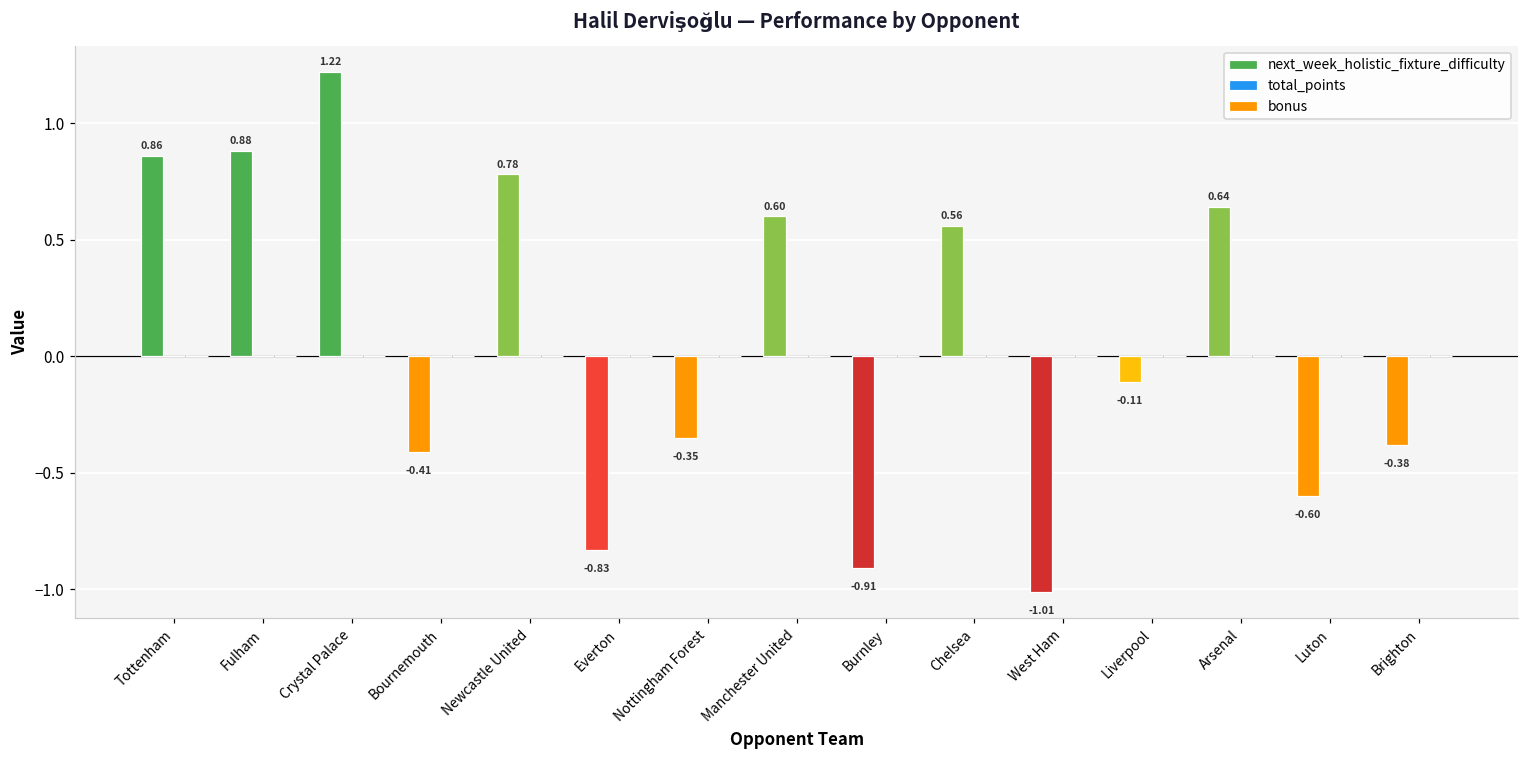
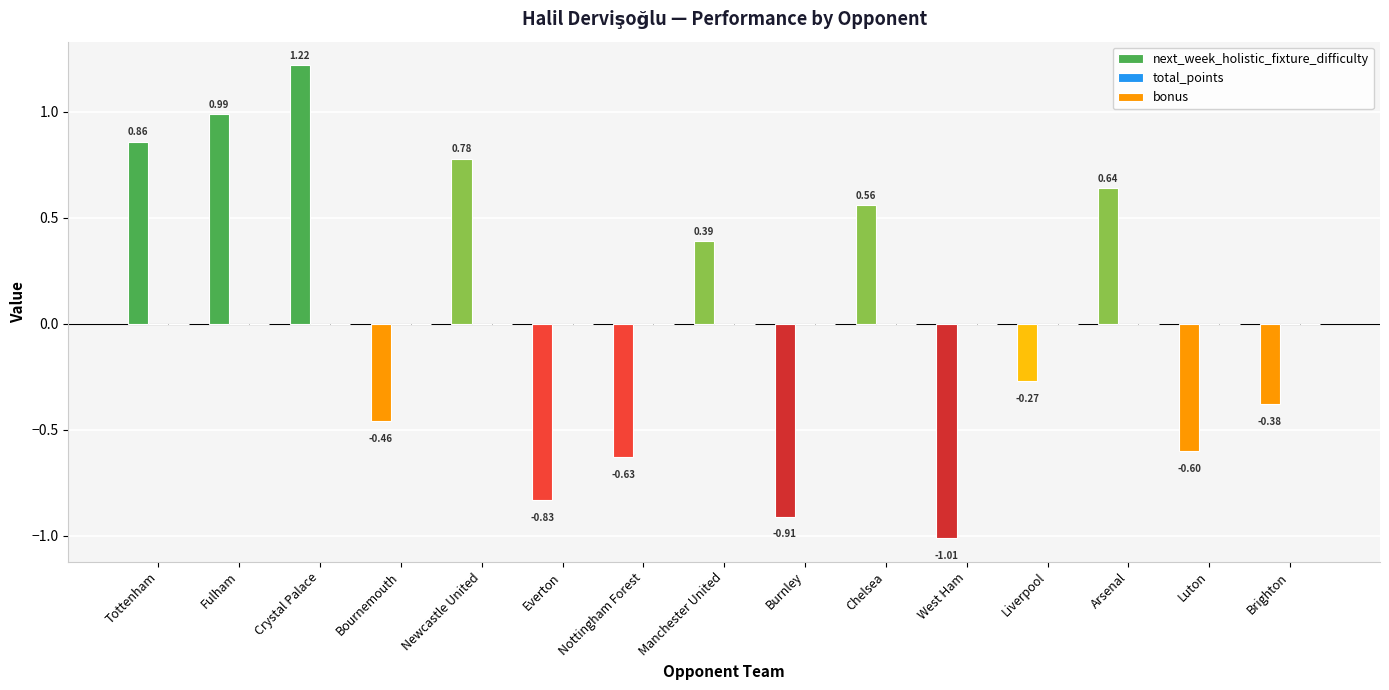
  {
    "next_week_holistic_fixture_difficulty": {
      "Tottenham": 0.86,
-     "Fulham": 0.88,
+     "Fulham": 0.99,
      "Crystal Palace": 1.22,
-     "Bournemouth": -0.41,
+     "Bournemouth": -0.46,
      "Newcastle United": 0.78,
      "Everton": -0.83,
-     "Nottingham Forest": -0.35,
-     "Manchester United": 0.60,
+     "Nottingham Forest": -0.63,
+     "Manchester United": 0.39,
      "Burnley": -0.91,
      "Chelsea": 0.56,
      "West Ham": -1.01,
-     "Liverpool": -0.11,
+     "Liverpool": -0.27,
      "Arsenal": 0.64,
      "Luton": -0.60,
      "Brighton": -0.38
    },
    "total_points": {
      "Tottenham": 0.00,
      "Fulham": 0.00,
      "Crystal Palace": 0.00,
      "Bournemouth": 0.00,
      "Newcastle United": 0.00,
      "Everton": 0.00,
      "Nottingham Forest": 0.00,
      "Manchester United": 0.00,
      "Burnley": 0.00,
      "Chelsea": 0.00,
      "West Ham": 0.00,
      "Liverpool": 0.00,
      "Arsenal": 0.00,
      "Luton": 0.00,
      "Brighton": 0.00
    },
    "bonus": {
      "Tottenham": 0.00,
      "Fulham": 0.00,
      "Crystal Palace": 0.00,
      "Bournemouth": 0.00,
      "Newcastle United": 0.00,
      "Everton": 0.00,
      "Nottingham Forest": 0.00,
      "Manchester United": 0.00,
      "Burnley": 0.00,
      "Chelsea": 0.00,
      "West Ham": 0.00,
      "Liverpool": 0.00,
      "Arsenal": 0.00,
      "Luton": 0.00,
      "Brighton": 0.00
    }
  }
